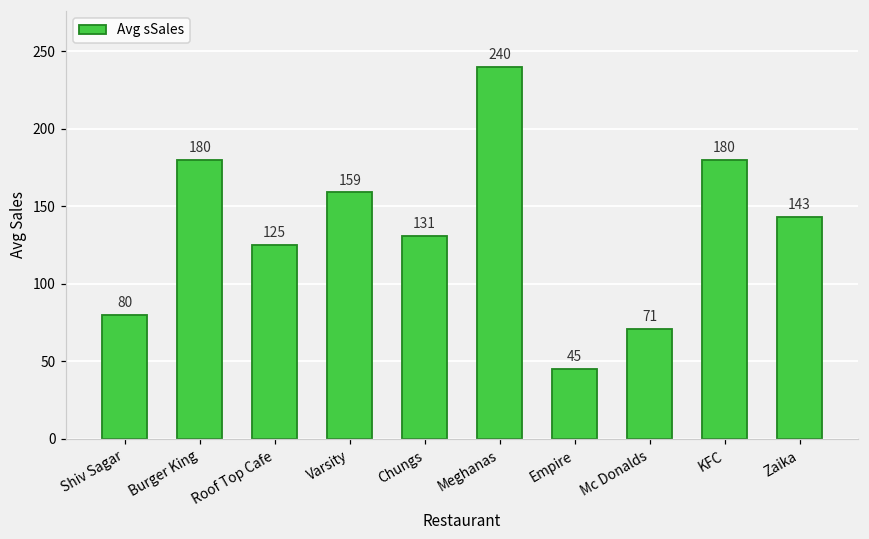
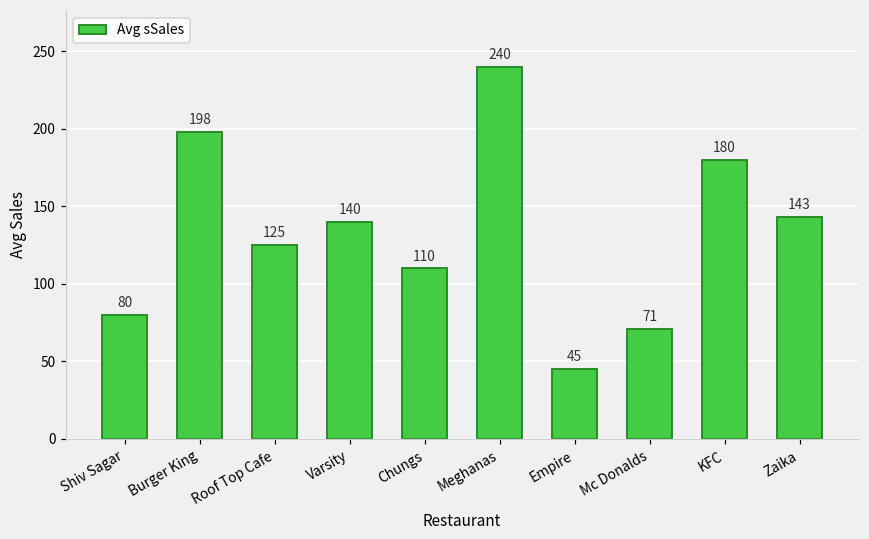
  {
    "Shiv Sagar": 80,
-   "Burger King": 180,
+   "Burger King": 198,
    "Roof Top Cafe": 125,
-   "Varsity": 159,
-   "Chungs": 131,
+   "Varsity": 140,
+   "Chungs": 110,
    "Meghanas": 240,
    "Empire": 45,
    "Mc Donalds": 71,
    "KFC": 180,
    "Zaika": 143
  }
